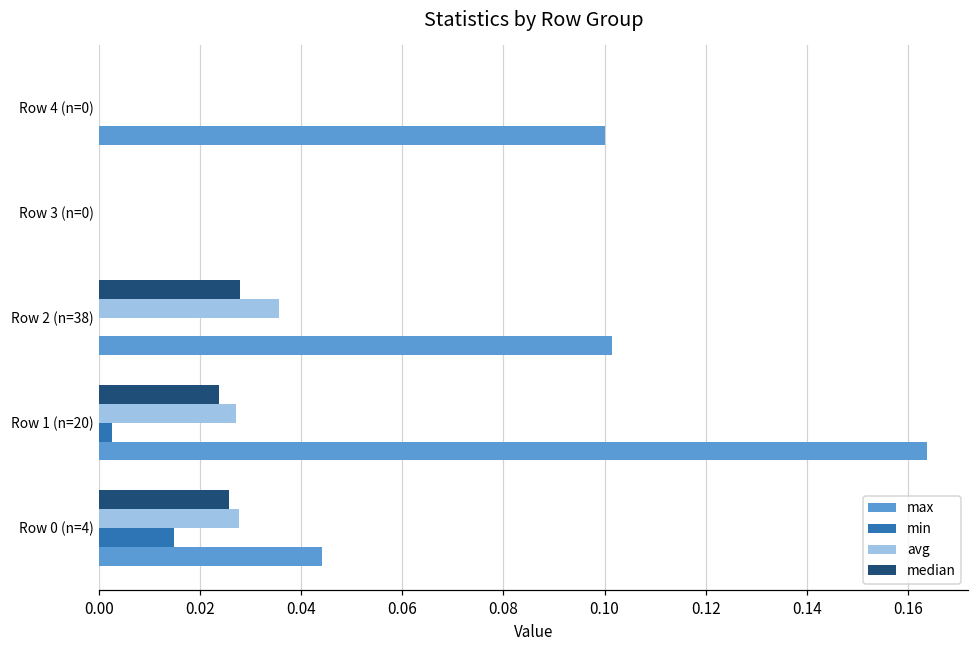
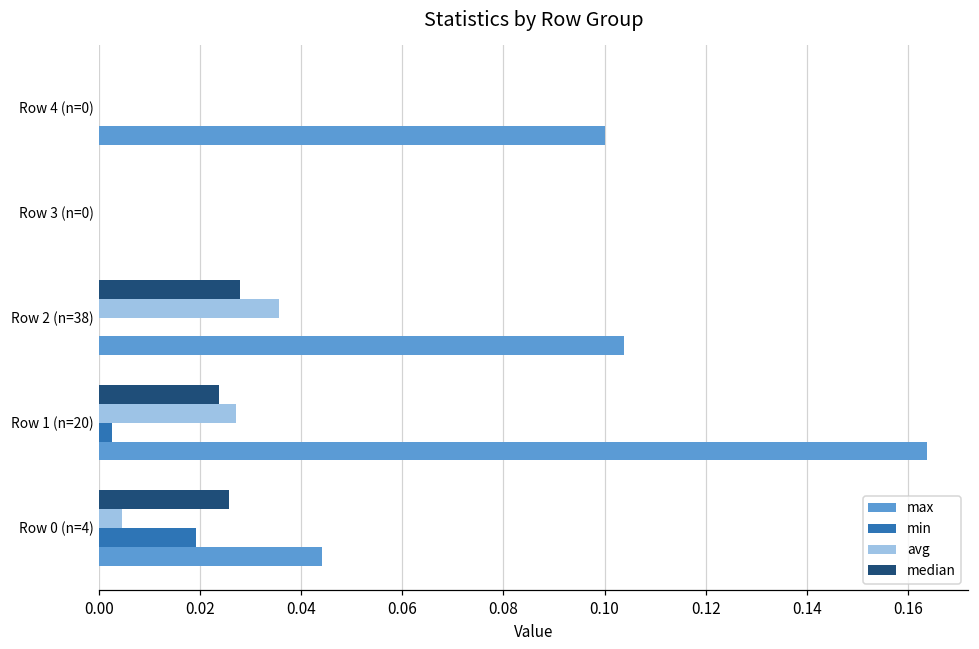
  {
    "max": {
      "Row 4 (n=0)": 0.100,
      "Row 3 (n=0)": 0.000,
-     "Row 2 (n=38)": 0.102,
+     "Row 2 (n=38)": 0.104,
      "Row 1 (n=20)": 0.164,
      "Row 0 (n=4)": 0.044
    },
    "min": {
      "Row 4 (n=0)": 0.000,
      "Row 3 (n=0)": 0.000,
      "Row 1 (n=20)": 0.003,
-     "Row 0 (n=4)": 0.015
+     "Row 0 (n=4)": 0.019
    },
    "avg": {
      "Row 4 (n=0)": 0.000,
      "Row 3 (n=0)": 0.000,
      "Row 2 (n=38)": 0.036,
      "Row 1 (n=20)": 0.027,
-     "Row 0 (n=4)": 0.028
+     "Row 0 (n=4)": 0.005
    },
    "median": {
      "Row 4 (n=0)": 0.000,
      "Row 3 (n=0)": 0.000,
      "Row 2 (n=38)": 0.028,
      "Row 1 (n=20)": 0.024,
      "Row 0 (n=4)": 0.026
    }
  }
